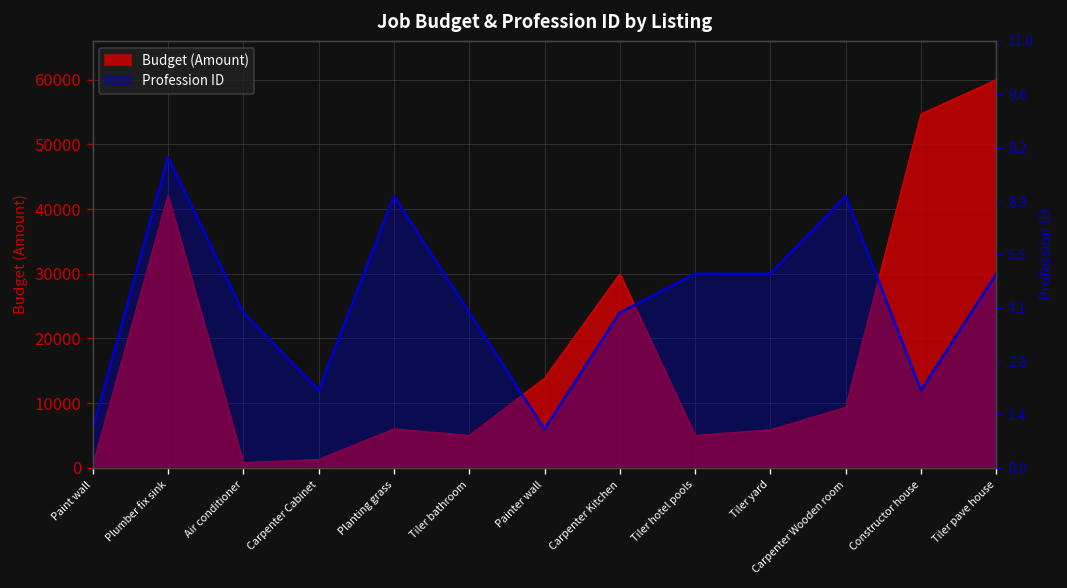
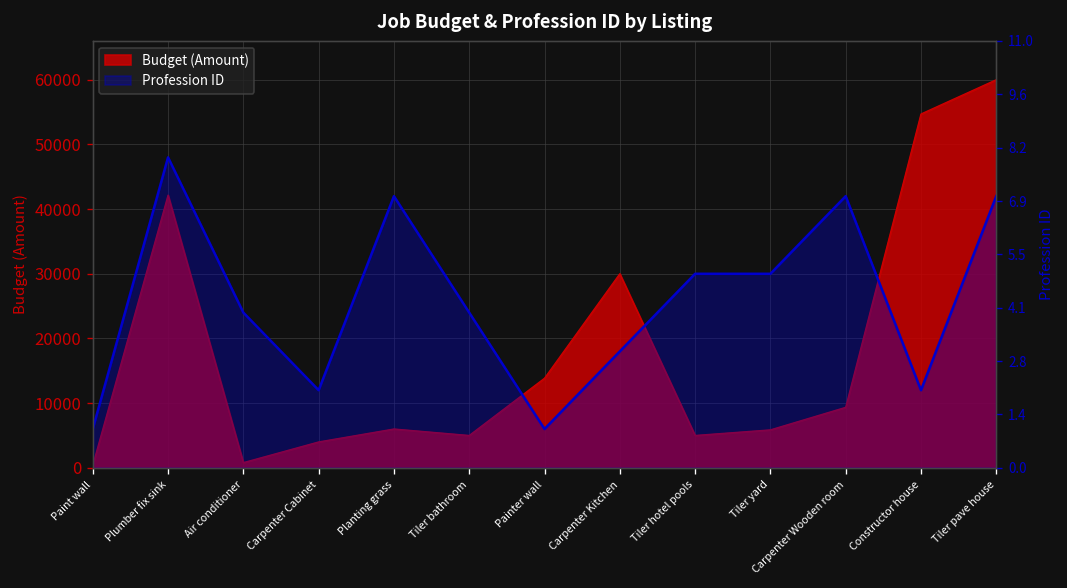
  {
    "Budget (Amount)": {
      "Paint wall": 0,
      "Plumber fix sink": 42000,
      "Air conditioner": 1000,
-     "Carpenter Cabinet": 1000,
+     "Carpenter Cabinet": 4000,
      "Planting grass": 6000,
      "Tiler bathroom": 5000,
      "Painter wall": 14000,
      "Carpenter Kitchen": 30000,
      "Tiler hotel pools": 5000,
      "Tiler yard": 6000,
      "Carpenter Wooden room": 9000,
      "Constructor house": 55000,
      "Tiler pave house": 60000
    },
    "Profession ID": {
      "Paint wall": 1.0,
      "Plumber fix sink": 8.0,
      "Air conditioner": 4.0,
      "Carpenter Cabinet": 2.0,
      "Planting grass": 7.0,
      "Tiler bathroom": 4.0,
      "Painter wall": 1.0,
-     "Carpenter Kitchen": 4.0,
+     "Carpenter Kitchen": 3.0,
      "Tiler hotel pools": 5.0,
      "Tiler yard": 5.0,
      "Carpenter Wooden room": 7.0,
      "Constructor house": 2.0,
-     "Tiler pave house": 5.0
+     "Tiler pave house": 7.0
    }
  }
